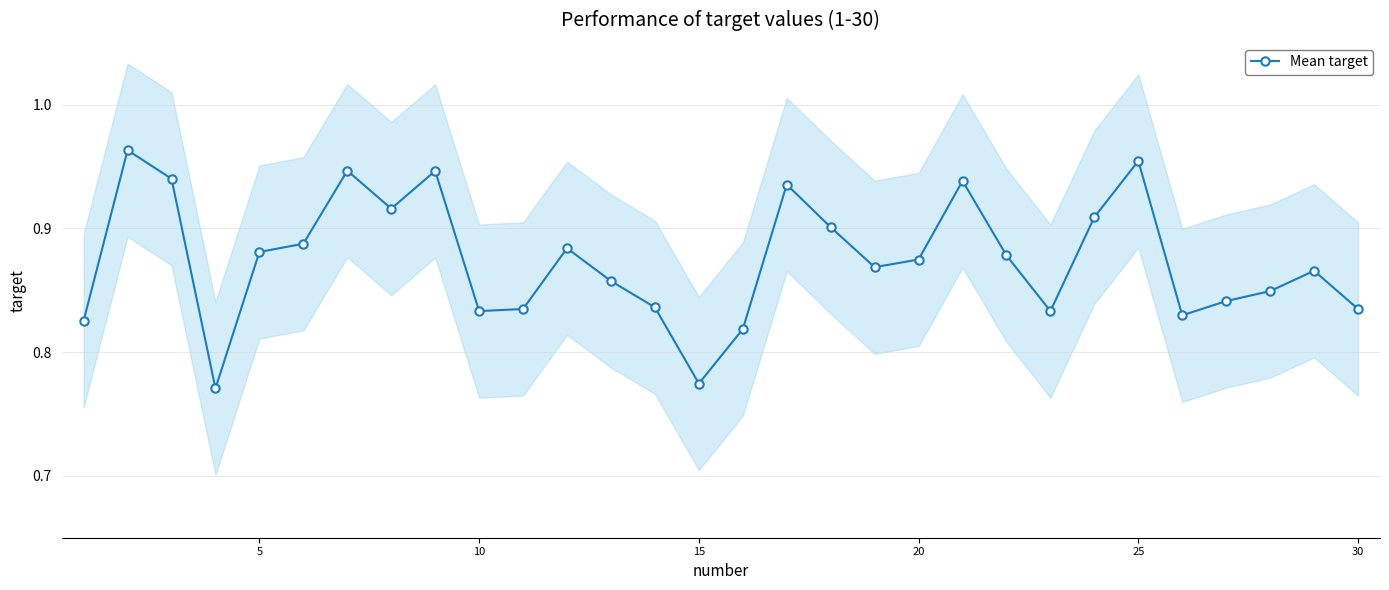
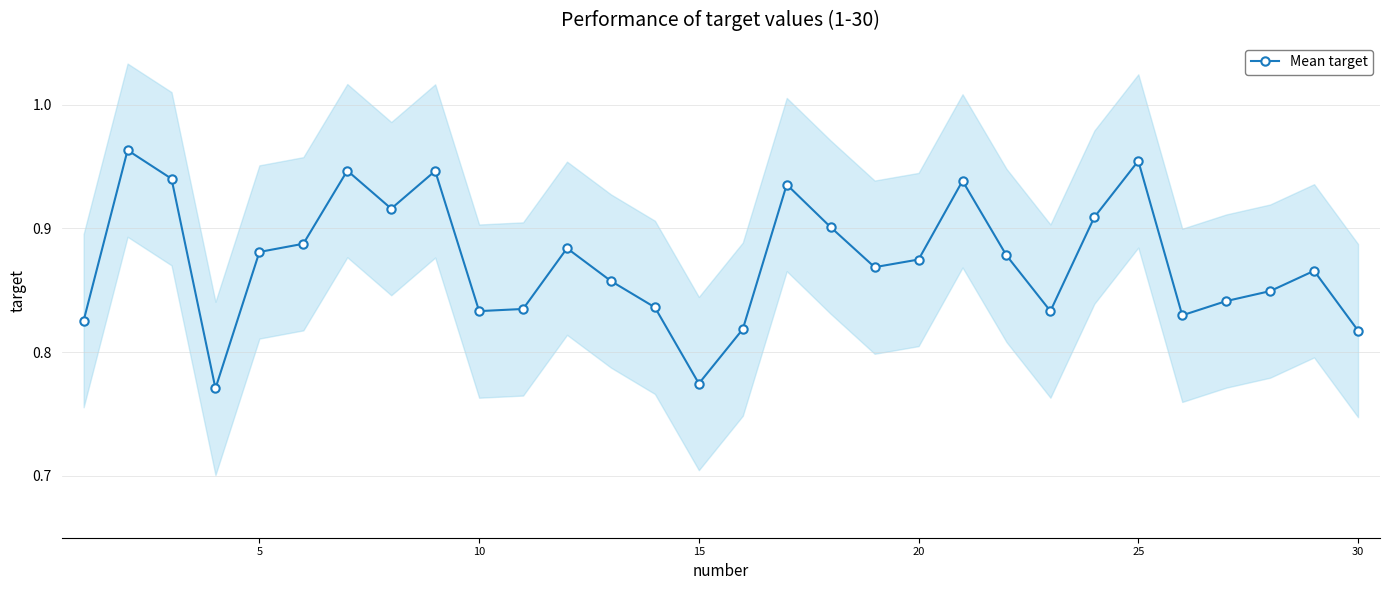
  {
    "Mean target": {
      "5": 0.881,
      "10": 0.833,
      "15": 0.775,
      "20": 0.875,
      "25": 0.955,
-     "30": 0.835
+     "30": 0.817
    }
  }
